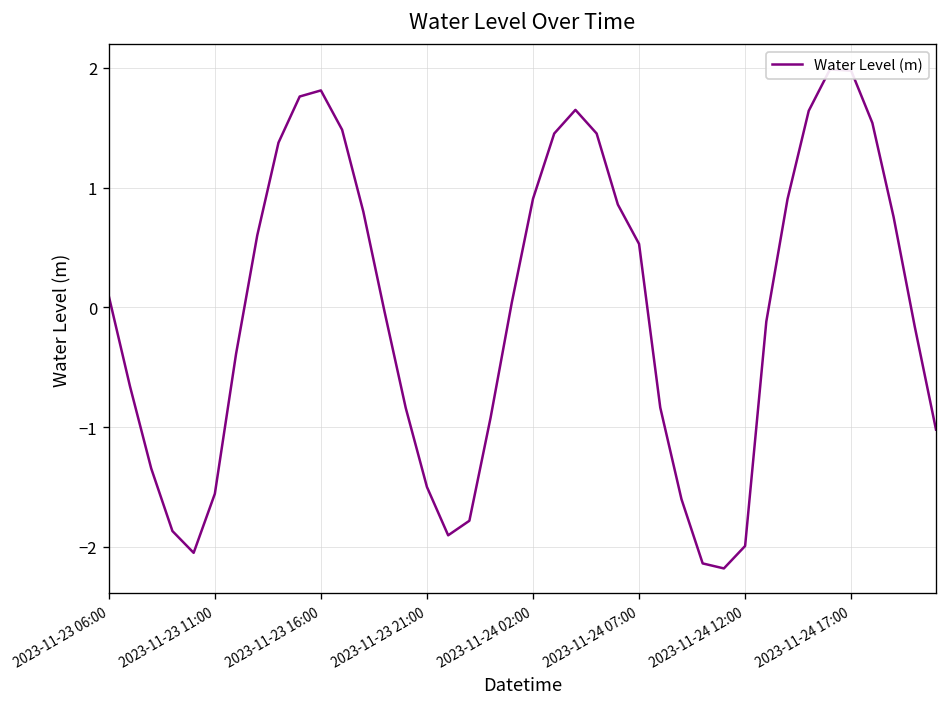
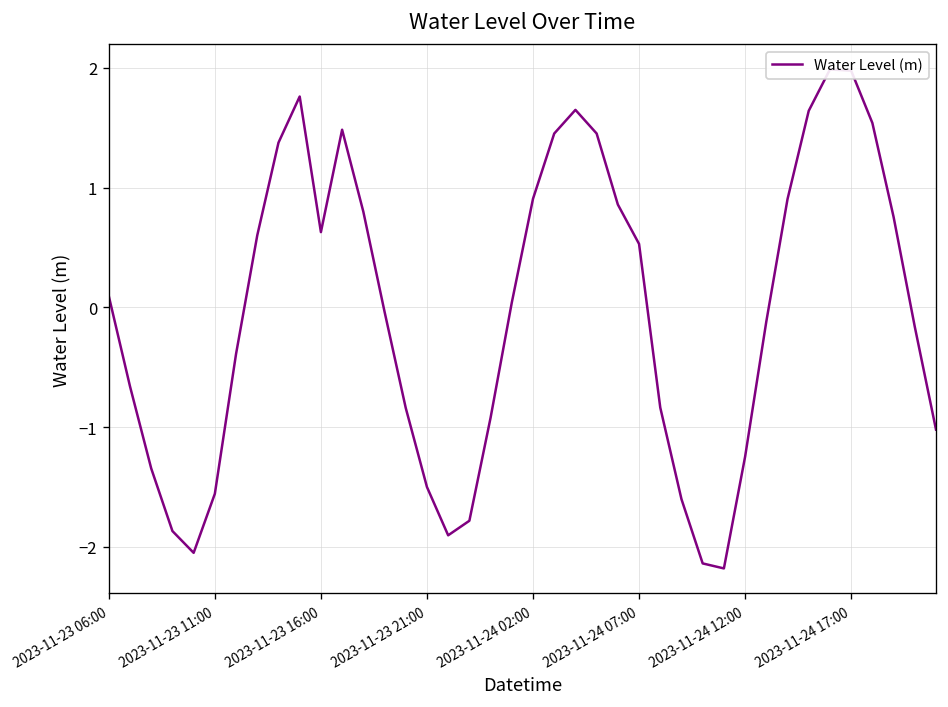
  {
    "2023-11-23 06:00": 0.1,
    "2023-11-23 11:00": -1.6,
-   "2023-11-23 16:00": 1.8,
+   "2023-11-23 16:00": 0.6,
    "2023-11-23 21:00": -1.5,
    "2023-11-24 02:00": 0.9,
    "2023-11-24 07:00": 0.5,
-   "2023-11-24 12:00": -2.0
+   "2023-11-24 12:00": -1.2
  }
